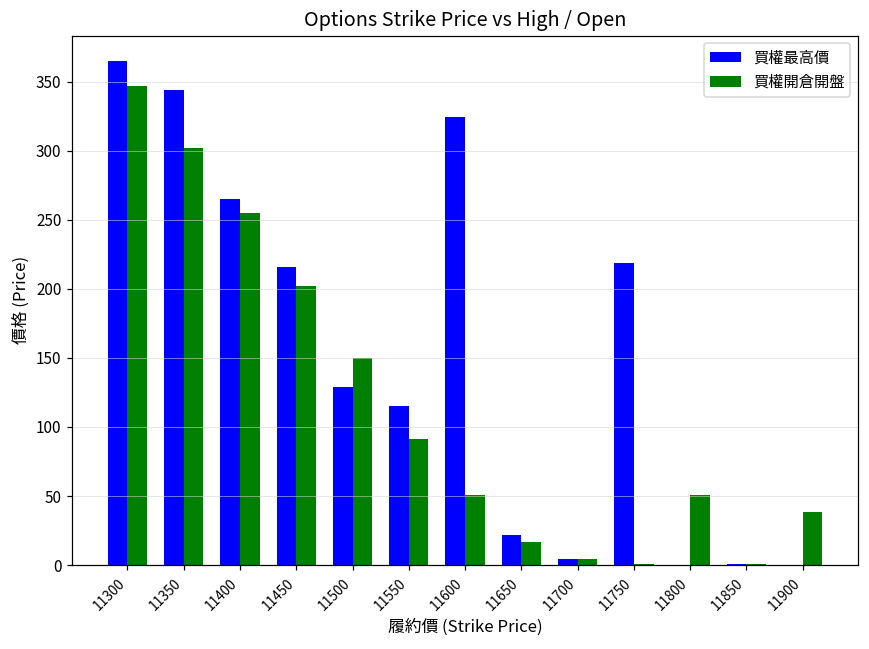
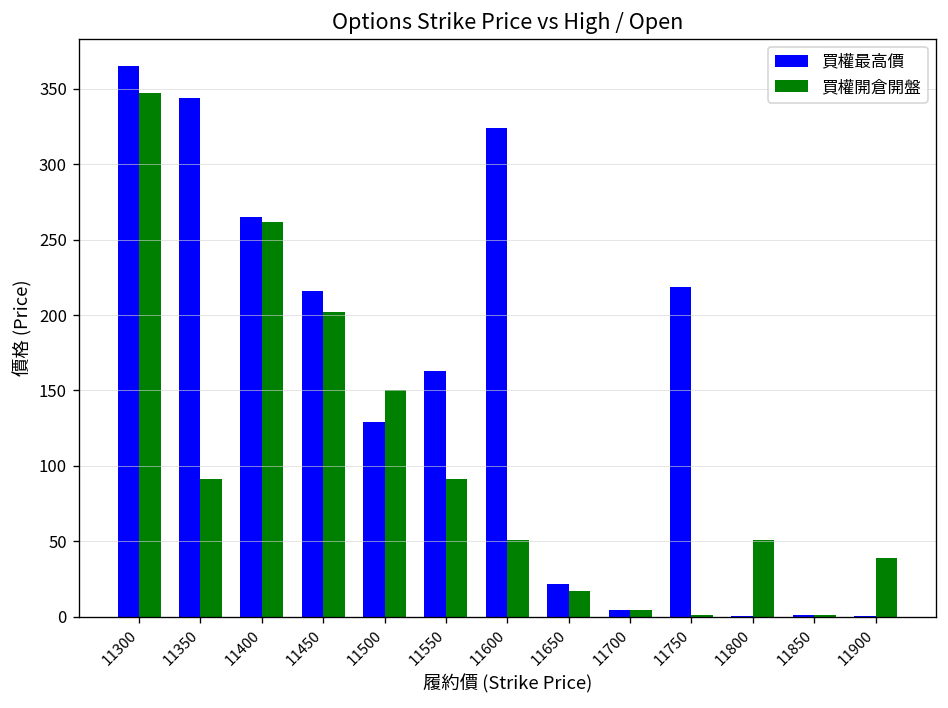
  {
    "買權最高價": {
      "11300": 365,
      "11350": 344,
      "11400": 265,
      "11450": 216,
      "11500": 129,
-     "11550": 115,
+     "11550": 163,
      "11600": 324,
      "11650": 22,
      "11700": 4,
      "11750": 219
    },
    "買權開倉開盤": {
      "11300": 347,
-     "11350": 302,
-     "11400": 255,
+     "11350": 91,
+     "11400": 262,
      "11450": 202,
      "11500": 150,
      "11550": 91,
      "11600": 51,
      "11650": 17,
      "11700": 4,
      "11800": 51,
      "11900": 39
    }
  }
